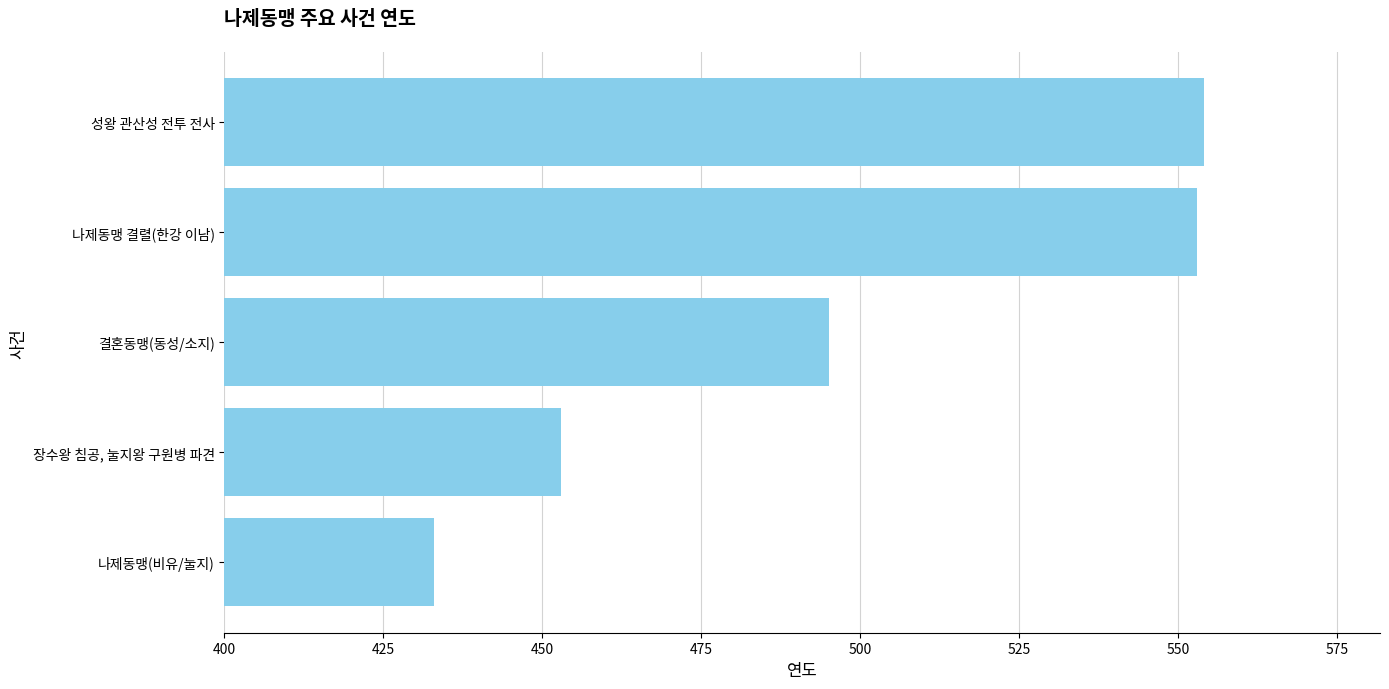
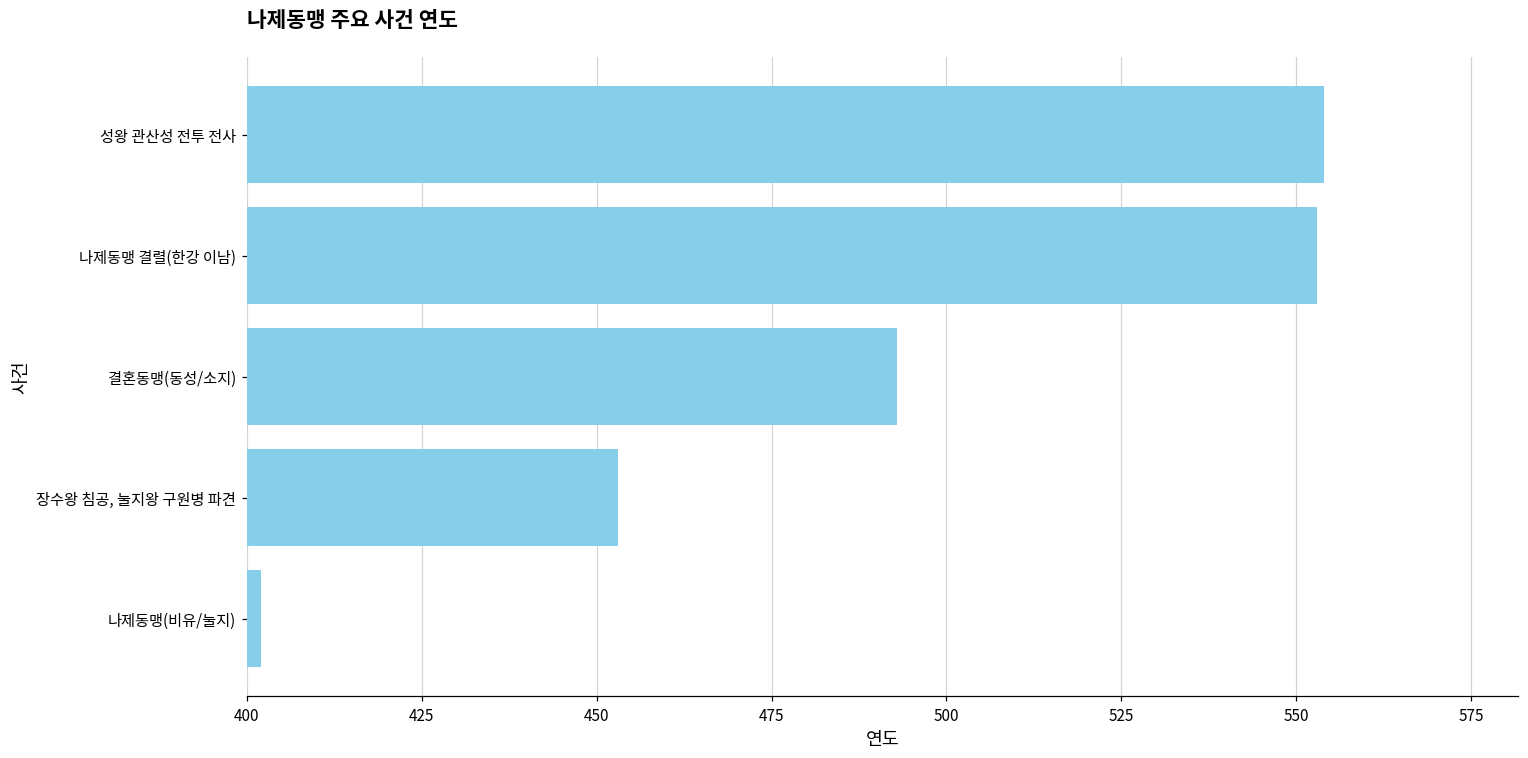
  {
    "성왕 관산성 전투 전사": 554,
    "나제동맹 결렬(한강 이남)": 553,
-   "결혼동맹(동성/소지)": 495,
+   "결혼동맹(동성/소지)": 493,
    "장수왕 침공, 눌지왕 구원병 파견": 453,
-   "나제동맹(비유/눌지)": 433
+   "나제동맹(비유/눌지)": 402
  }
